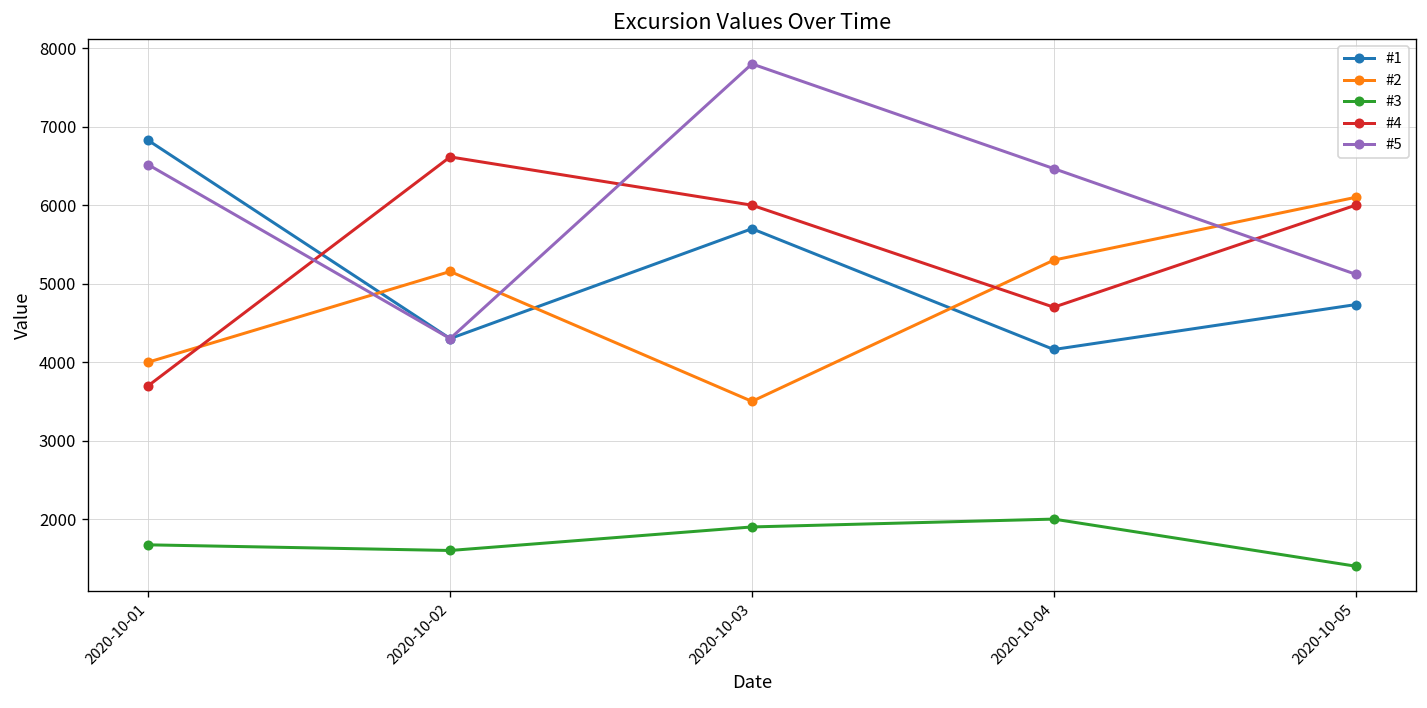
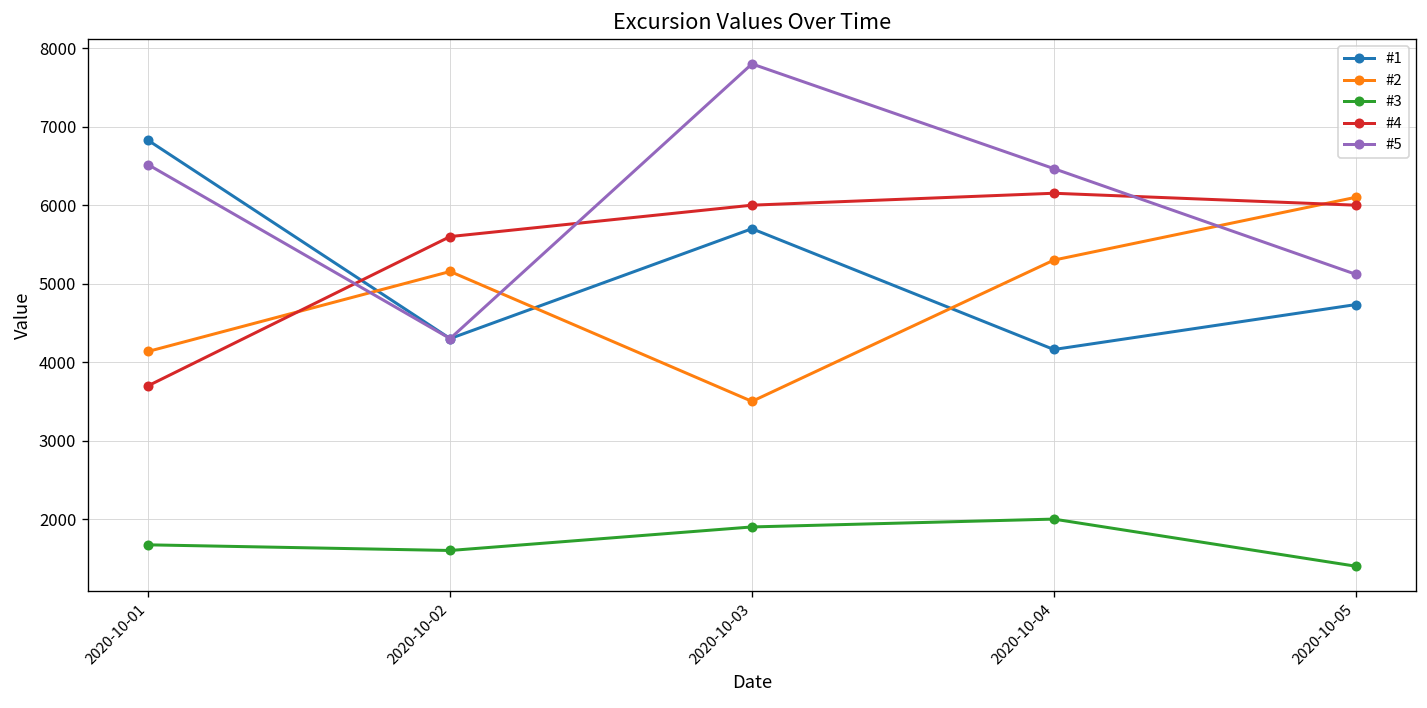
  {
    "#1": {
      "2020-10-01": 6800,
      "2020-10-03": 5700,
      "2020-10-04": 4200,
      "2020-10-05": 4700
    },
    "#2": {
-     "2020-10-01": 4000,
+     "2020-10-01": 4100,
      "2020-10-02": 5200,
      "2020-10-03": 3500,
      "2020-10-04": 5300,
      "2020-10-05": 6100
    },
    "#3": {
      "2020-10-01": 1700,
      "2020-10-02": 1600,
      "2020-10-03": 1900,
      "2020-10-04": 2000,
      "2020-10-05": 1400
    },
    "#4": {
      "2020-10-01": 3700,
-     "2020-10-02": 6600,
+     "2020-10-02": 5600,
      "2020-10-03": 6000,
-     "2020-10-04": 4700,
+     "2020-10-04": 6200,
      "2020-10-05": 6000
    },
    "#5": {
      "2020-10-01": 6500,
      "2020-10-03": 7800,
      "2020-10-04": 6500,
      "2020-10-05": 5100
    }
  }
